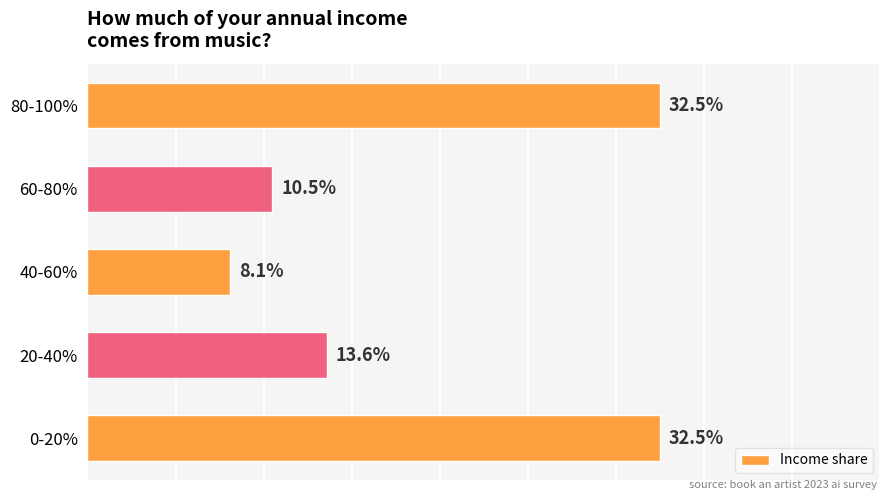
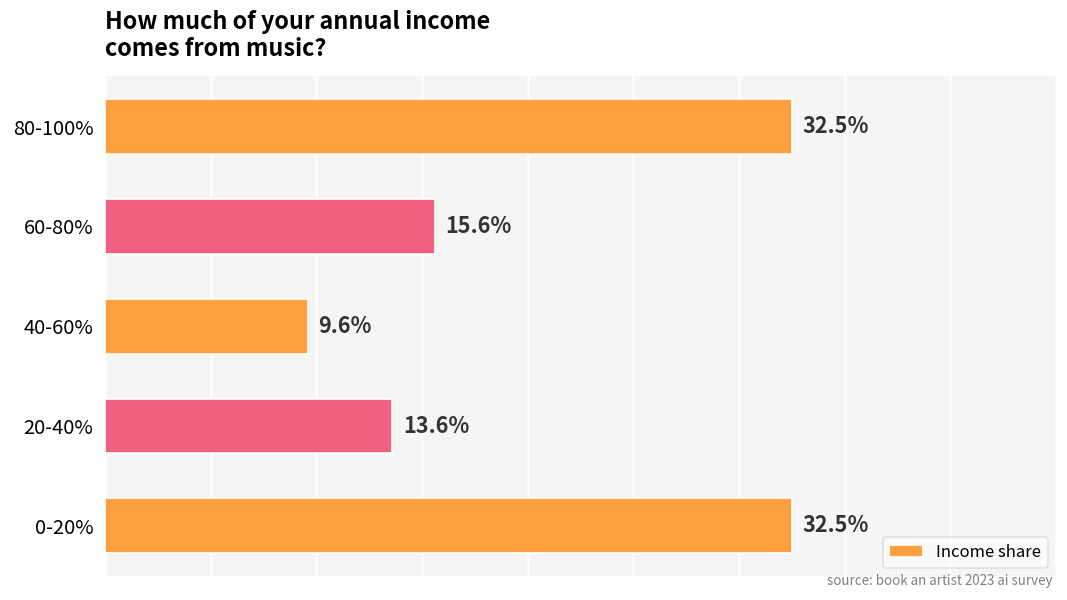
  {
    "80-100%": "32.5%",
-   "60-80%": "10.5%",
-   "40-60%": "8.1%",
+   "60-80%": "15.6%",
+   "40-60%": "9.6%",
    "20-40%": "13.6%",
    "0-20%": "32.5%"
  }
